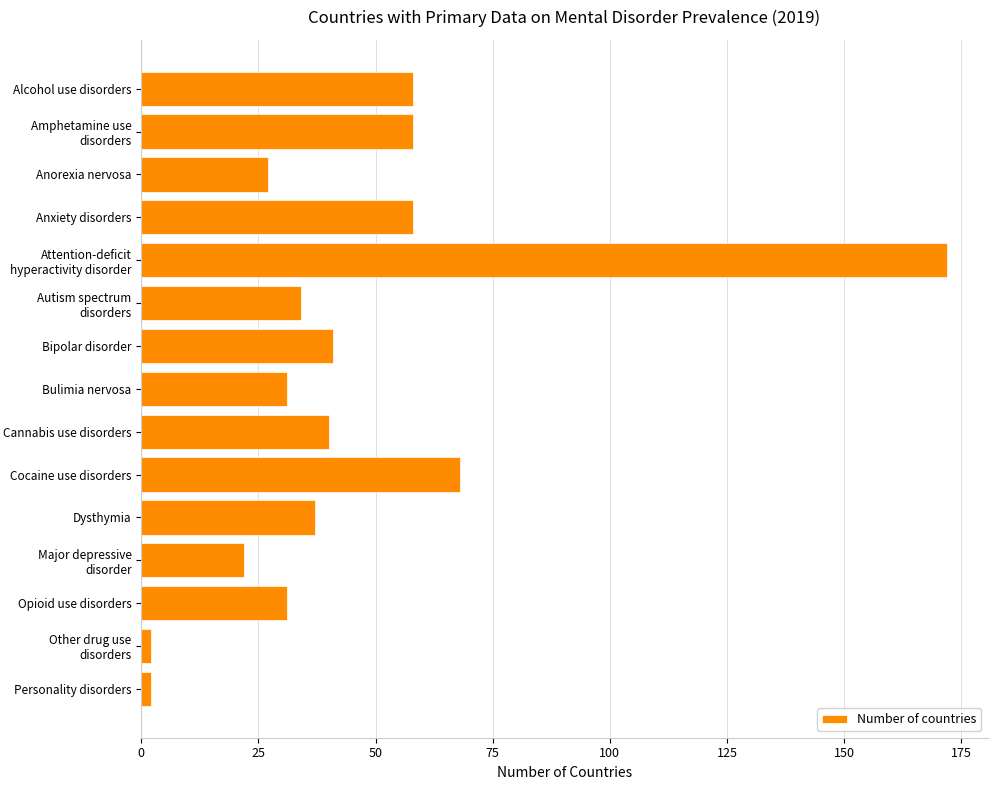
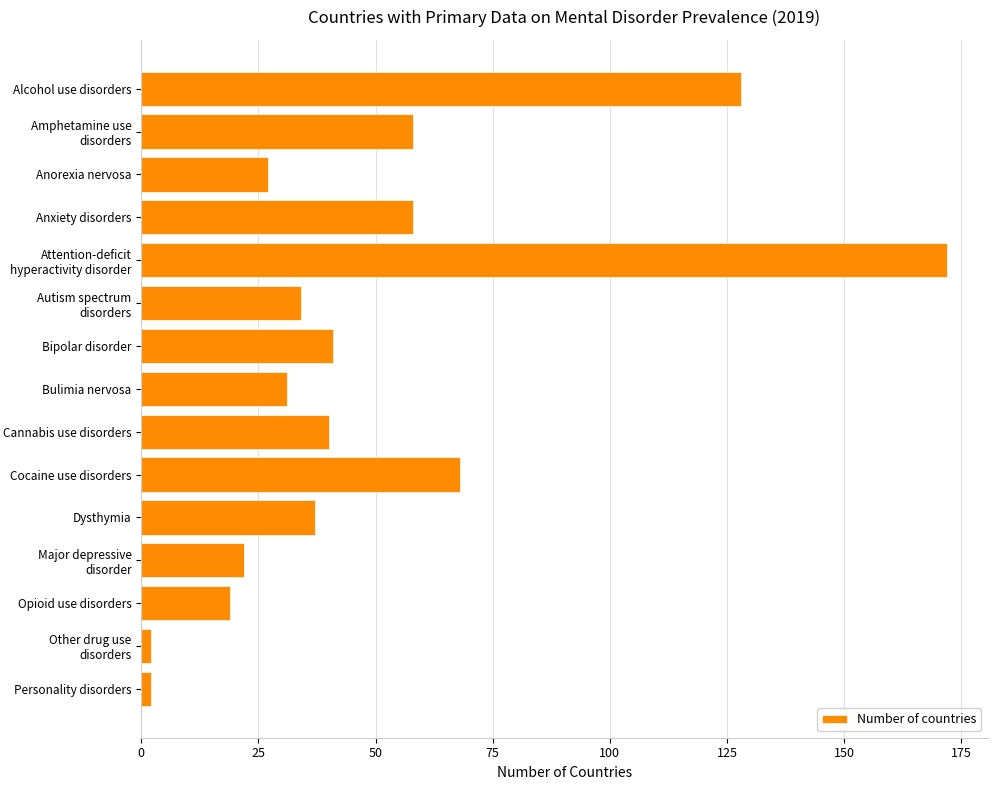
  {
-   "Alcohol use disorders": 58,
+   "Alcohol use disorders": 128,
    "Amphetamine use disorders": 58,
    "Anorexia nervosa": 27,
    "Anxiety disorders": 58,
    "Attention-deficit hyperactivity disorder": 172,
    "Autism spectrum disorders": 34,
    "Bipolar disorder": 41,
    "Bulimia nervosa": 31,
    "Cannabis use disorders": 40,
    "Cocaine use disorders": 68,
    "Dysthymia": 37,
    "Major depressive disorder": 22,
-   "Opioid use disorders": 31,
+   "Opioid use disorders": 19,
    "Other drug use disorders": 2,
    "Personality disorders": 2
  }
